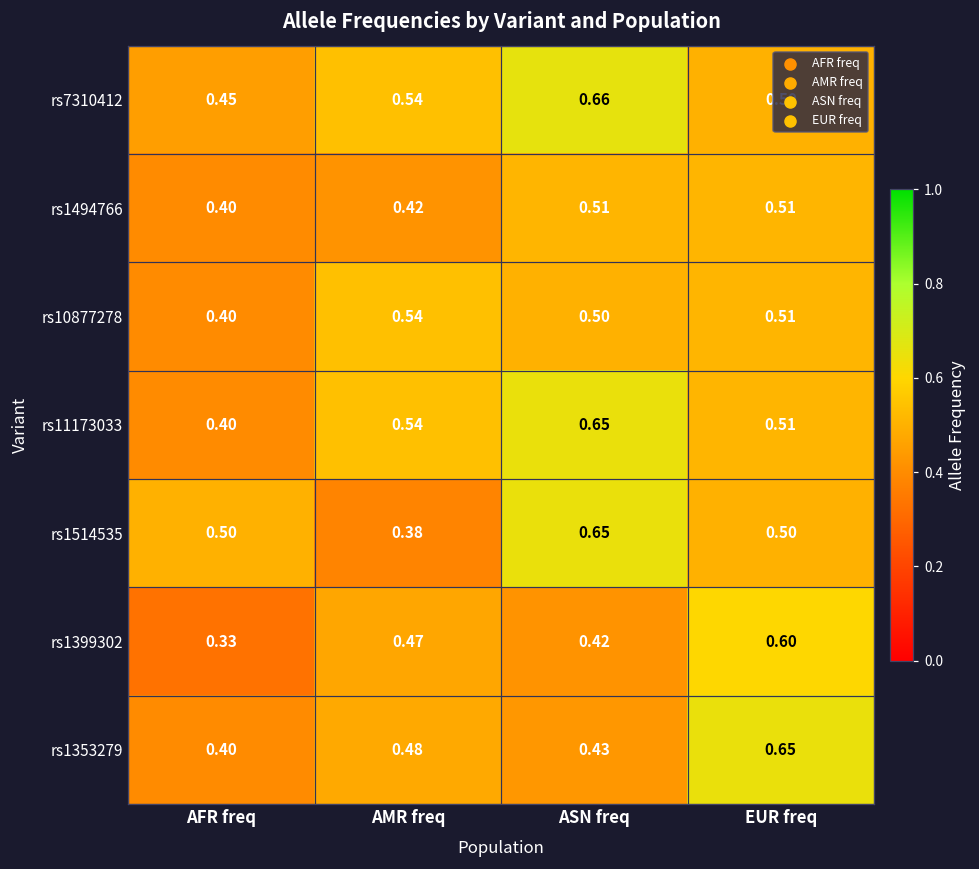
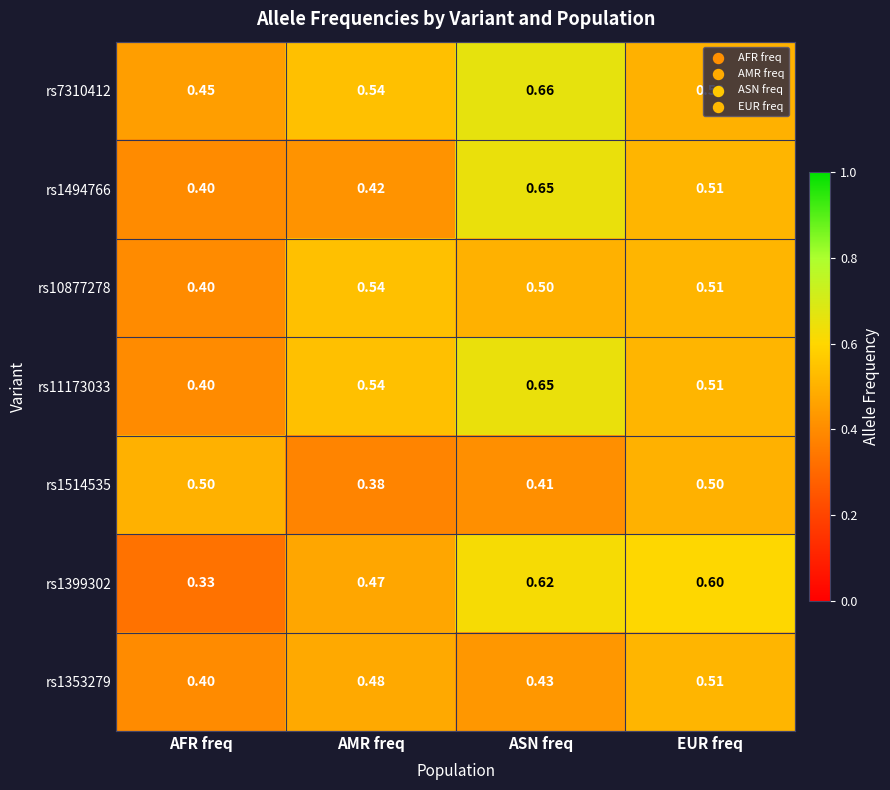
  {
    "rs7310412": {
      "AFR freq": 0.45,
      "AMR freq": 0.54,
      "ASN freq": 0.66
    },
    "rs1494766": {
      "AFR freq": 0.40,
      "AMR freq": 0.42,
-     "ASN freq": 0.51,
+     "ASN freq": 0.65,
      "EUR freq": 0.51
    },
    "rs10877278": {
      "AFR freq": 0.40,
      "AMR freq": 0.54,
      "ASN freq": 0.50,
      "EUR freq": 0.51
    },
    "rs11173033": {
      "AFR freq": 0.40,
      "AMR freq": 0.54,
      "ASN freq": 0.65,
      "EUR freq": 0.51
    },
    "rs1514535": {
      "AFR freq": 0.50,
      "AMR freq": 0.38,
-     "ASN freq": 0.65,
+     "ASN freq": 0.41,
      "EUR freq": 0.50
    },
    "rs1399302": {
      "AFR freq": 0.33,
      "AMR freq": 0.47,
-     "ASN freq": 0.42,
+     "ASN freq": 0.62,
      "EUR freq": 0.60
    },
    "rs1353279": {
      "AFR freq": 0.40,
      "AMR freq": 0.48,
      "ASN freq": 0.43,
-     "EUR freq": 0.65
+     "EUR freq": 0.51
    }
  }
